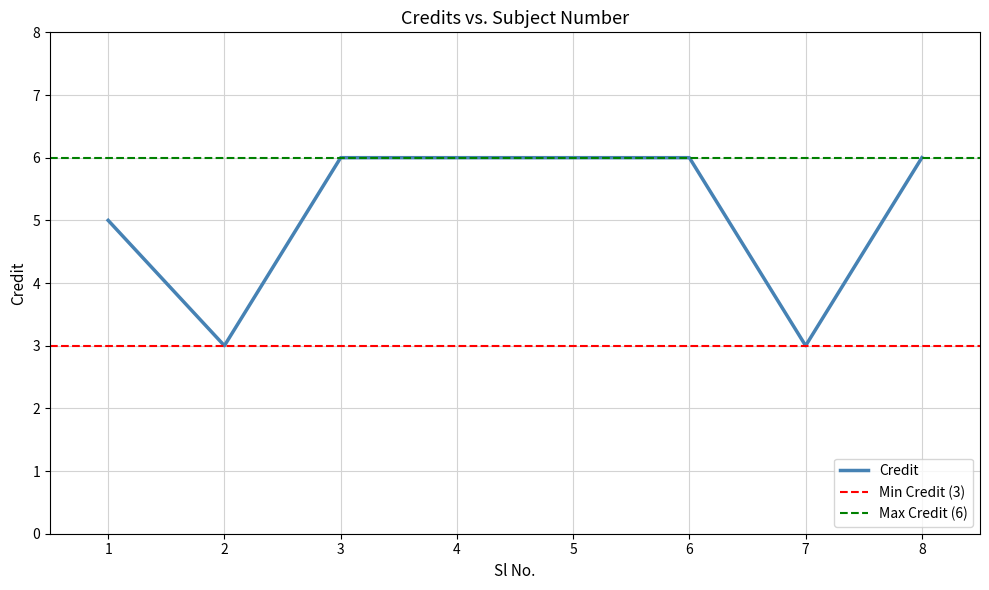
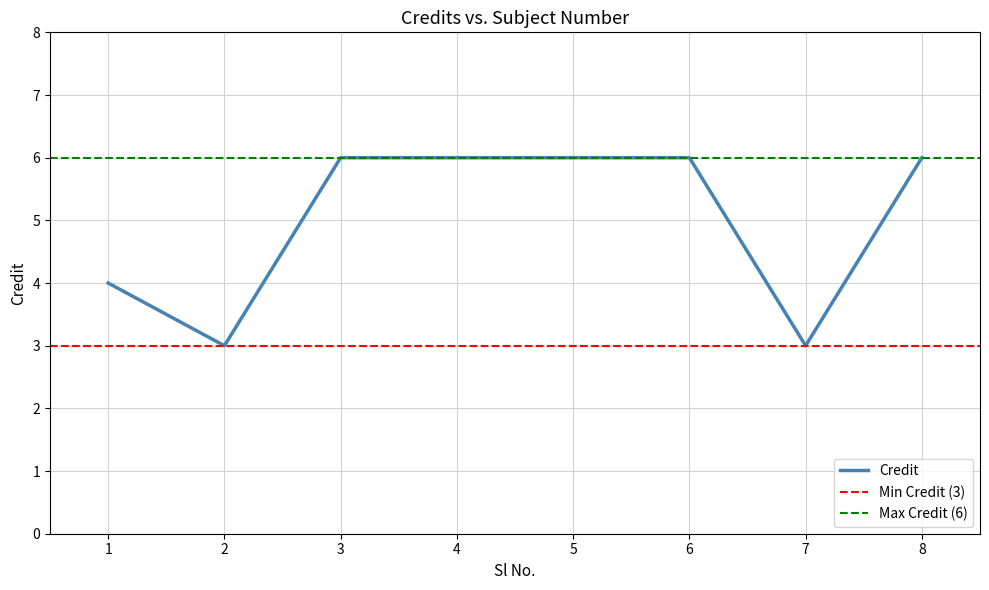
  {
-   "1": 5,
+   "1": 4,
    "2": 3,
    "3": 6,
    "4": 6,
    "5": 6,
    "6": 6,
    "7": 3,
    "8": 6
  }
